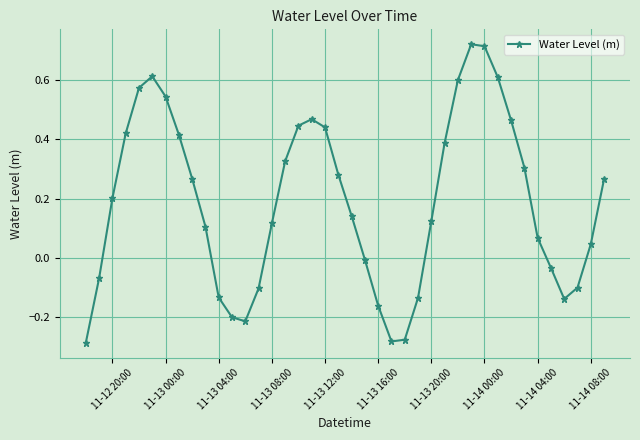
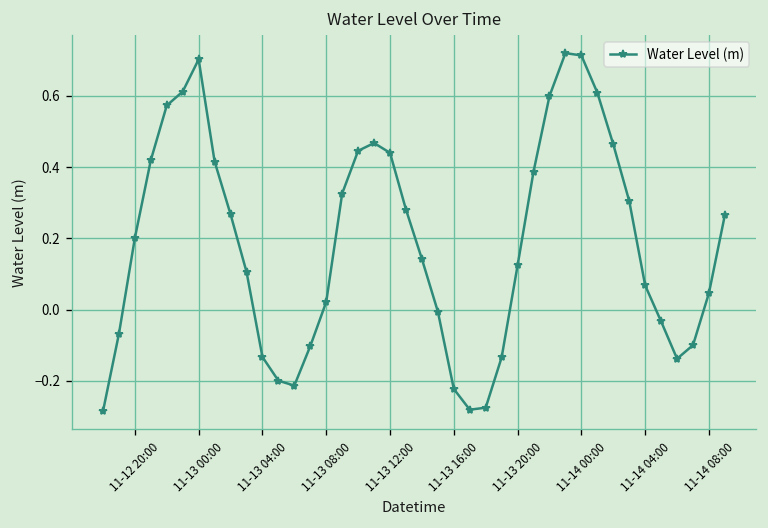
  {
    "11-12 20:00": 0.20,
-   "11-13 00:00": 0.54,
+   "11-13 00:00": 0.70,
    "11-13 04:00": -0.13,
-   "11-13 08:00": 0.12,
+   "11-13 08:00": 0.02,
    "11-13 12:00": 0.44,
-   "11-13 16:00": -0.16,
+   "11-13 16:00": -0.22,
    "11-13 20:00": 0.12,
    "11-14 00:00": 0.71,
    "11-14 04:00": 0.07,
    "11-14 08:00": 0.05
  }
